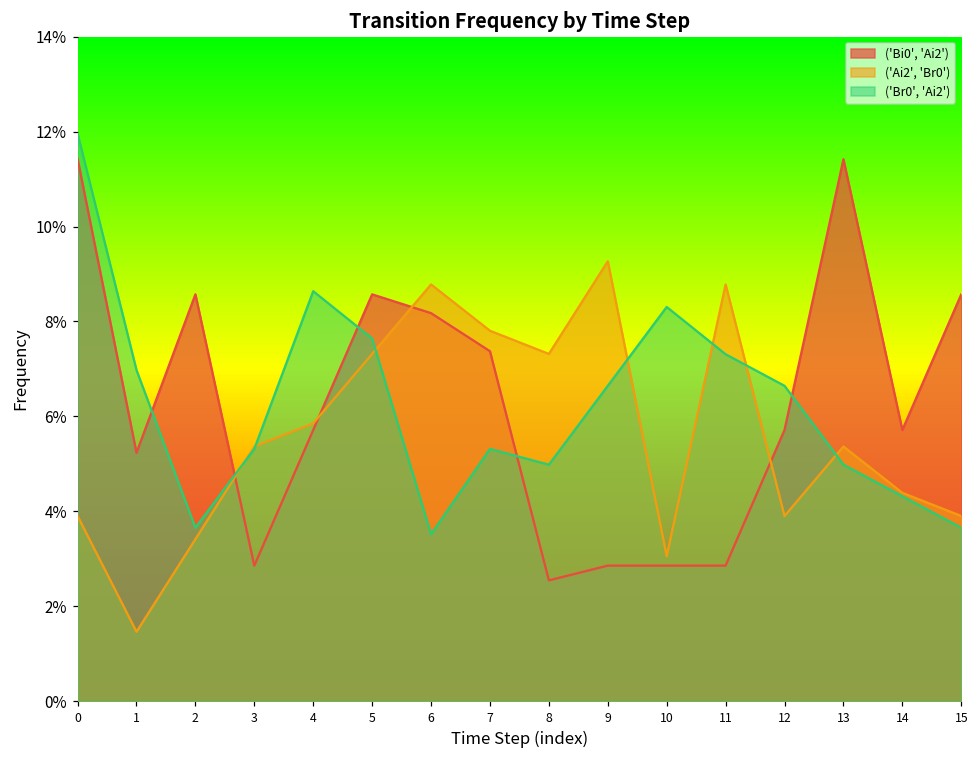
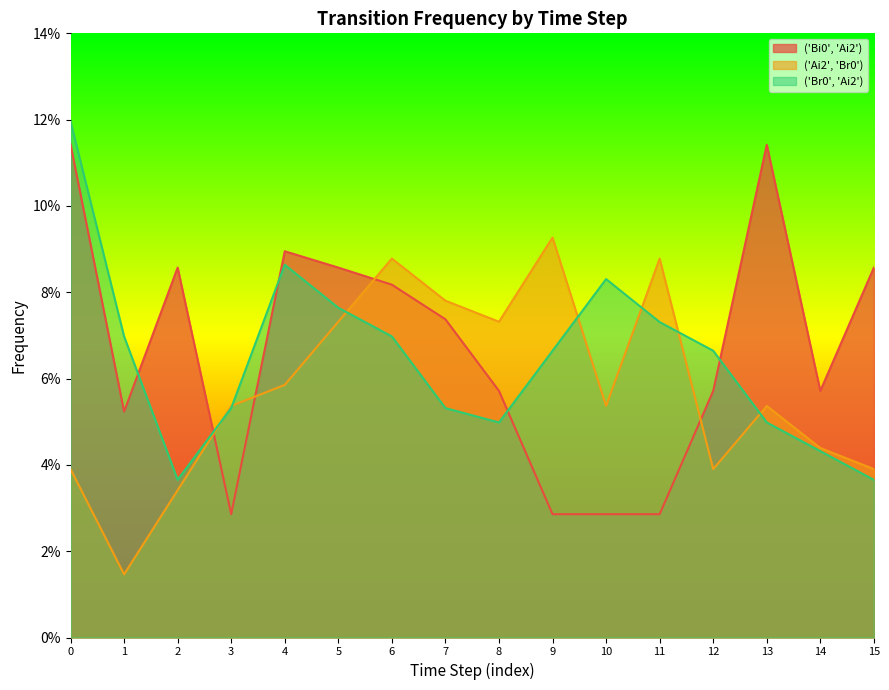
  {
    "('Bi0', 'Ai2')": {
      "0": "11.4%",
      "1": "5.2%",
      "2": "8.6%",
      "3": "2.9%",
-     "4": "5.7%",
+     "4": "9.0%",
      "5": "8.6%",
      "6": "8.2%",
      "7": "7.4%",
-     "8": "2.5%",
+     "8": "5.7%",
      "9": "2.9%",
      "10": "2.9%",
      "11": "2.9%",
      "12": "5.7%",
      "13": "11.4%",
      "14": "5.7%",
      "15": "8.6%"
    },
    "('Ai2', 'Br0')": {
      "0": "3.9%",
      "1": "1.5%",
      "2": "3.4%",
      "4": "5.9%",
      "5": "7.3%",
      "6": "8.8%",
      "7": "7.8%",
      "8": "7.3%",
      "9": "9.3%",
-     "10": "3.1%",
+     "10": "5.4%",
      "11": "8.8%",
      "12": "3.9%",
      "13": "5.4%",
      "14": "4.4%",
      "15": "3.9%"
    },
    "('Br0', 'Ai2')": {
      "0": "12.0%",
      "1": "7.0%",
      "2": "3.7%",
      "4": "8.6%",
      "5": "7.6%",
-     "6": "3.5%",
+     "6": "7.0%",
      "7": "5.3%",
      "8": "5.0%",
      "9": "6.6%",
      "10": "8.3%",
      "11": "7.3%",
      "12": "6.6%",
      "13": "5.0%",
      "14": "4.3%",
      "15": "3.7%"
    }
  }
